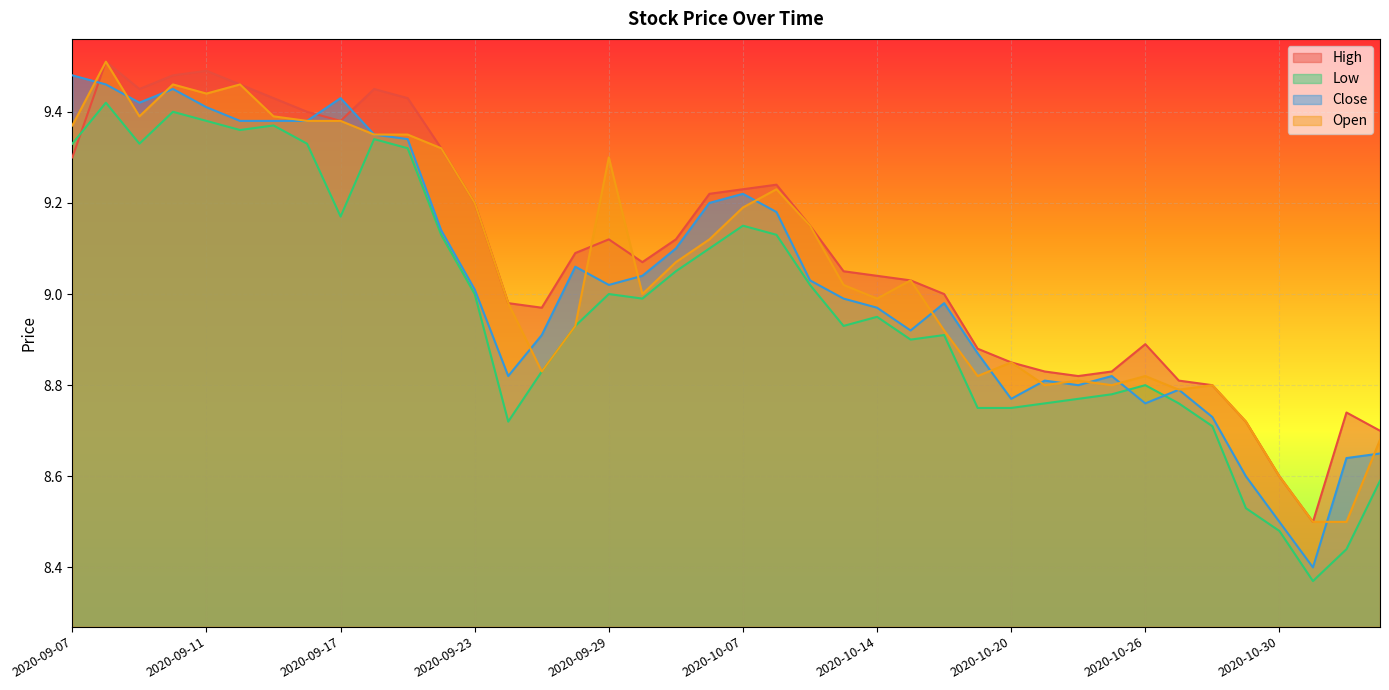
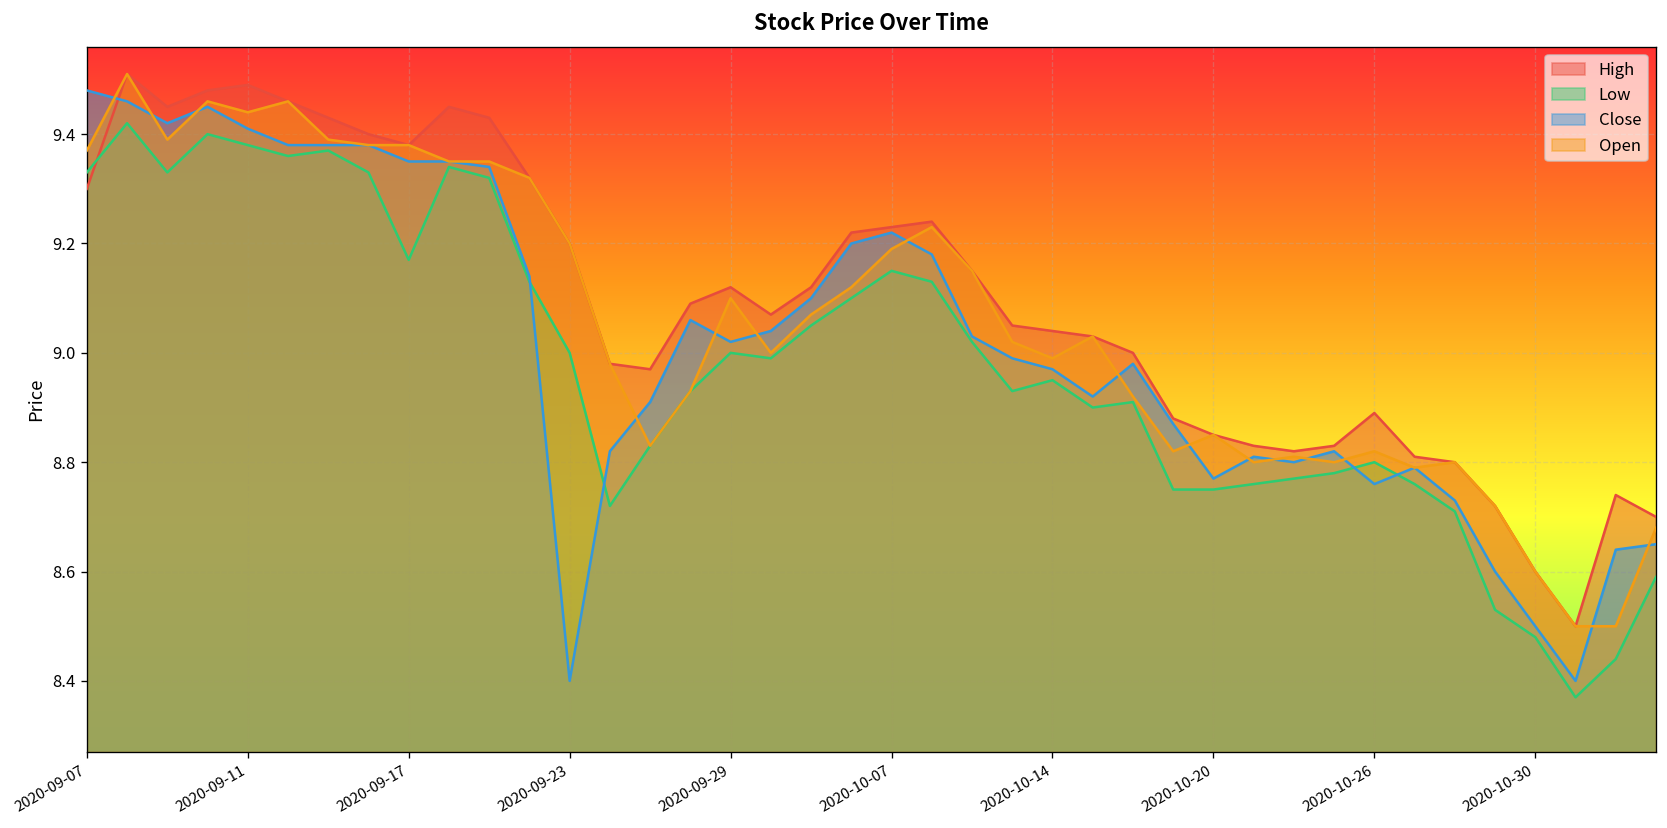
  {
    "High": {
      "2020-09-07": 9.30,
      "2020-09-11": 9.49,
      "2020-09-29": 9.12,
      "2020-10-07": 9.23,
      "2020-10-14": 9.04,
      "2020-10-26": 8.89
    },
    "Low": {
      "2020-09-07": 9.33,
      "2020-09-11": 9.38,
      "2020-09-17": 9.17,
      "2020-09-23": 9.00,
      "2020-09-29": 9.00,
      "2020-10-07": 9.15,
      "2020-10-14": 8.95,
      "2020-10-20": 8.75,
      "2020-10-26": 8.80,
      "2020-10-30": 8.48
    },
    "Close": {
      "2020-09-07": 9.48,
      "2020-09-11": 9.41,
-     "2020-09-17": 9.43,
-     "2020-09-23": 9.01,
+     "2020-09-17": 9.35,
+     "2020-09-23": 8.40,
      "2020-09-29": 9.02,
      "2020-10-07": 9.22,
      "2020-10-14": 8.97,
      "2020-10-20": 8.77,
      "2020-10-26": 8.76,
      "2020-10-30": 8.50
    },
    "Open": {
      "2020-09-07": 9.37,
      "2020-09-11": 9.44,
-     "2020-09-29": 9.3,
+     "2020-09-29": 9.1,
      "2020-10-07": 9.19,
      "2020-10-14": 8.99,
      "2020-10-26": 8.82
    }
  }
